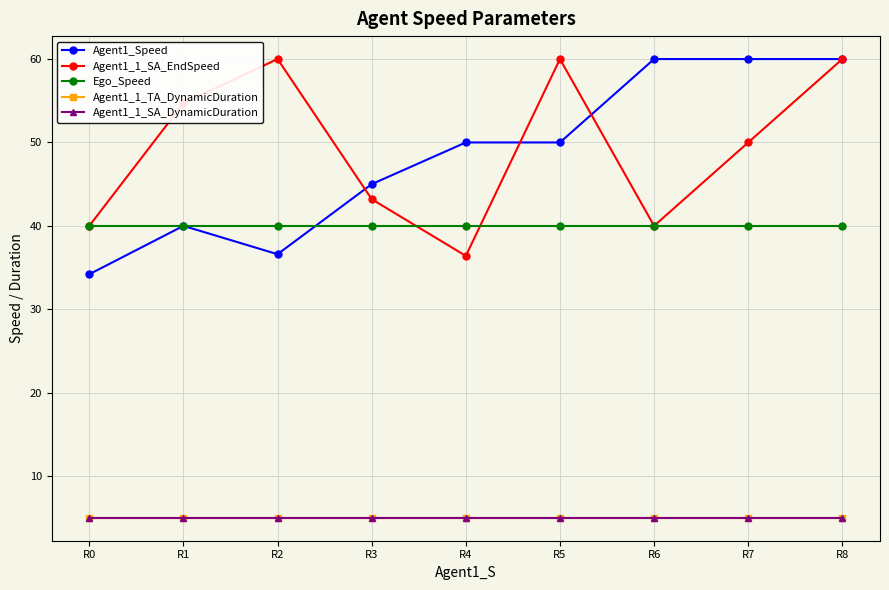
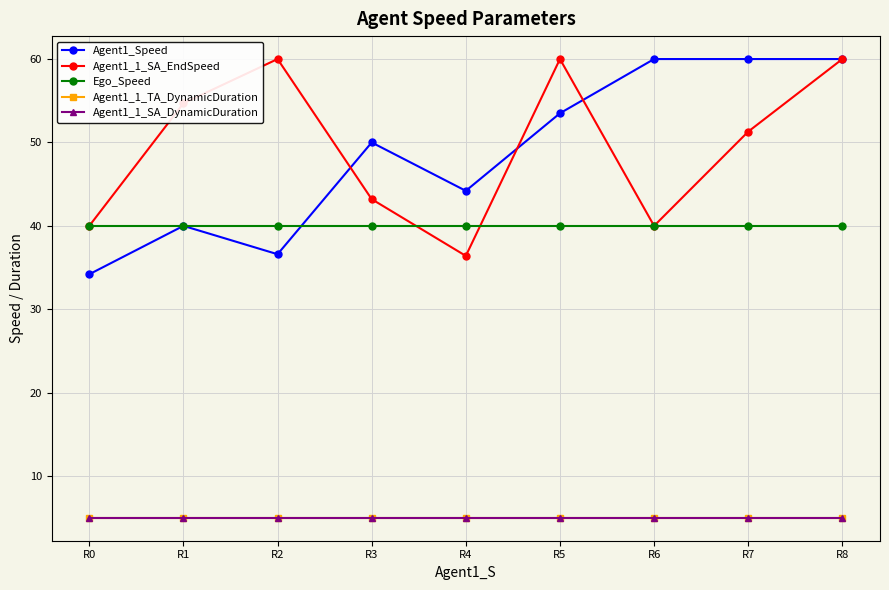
  {
    "Agent1_Speed": {
      "R0": 34,
      "R2": 37,
-     "R3": 45,
-     "R4": 50,
-     "R5": 50,
+     "R3": 50,
+     "R4": 44,
+     "R5": 54,
      "R6": 60,
      "R7": 60
    },
    "Agent1_1_SA_EndSpeed": {
      "R2": 60,
      "R3": 43,
      "R4": 36,
      "R5": 60,
-     "R7": 50
+     "R7": 51
    },
    "Ego_Speed": {
      "R2": 40,
      "R3": 40,
      "R4": 40,
      "R5": 40,
      "R7": 40,
      "R8": 40
    },
    "Agent1_1_SA_DynamicDuration": {
      "R0": 5,
      "R1": 5,
      "R2": 5,
      "R3": 5,
      "R4": 5,
      "R5": 5,
      "R6": 5,
      "R7": 5,
      "R8": 5
    }
  }
